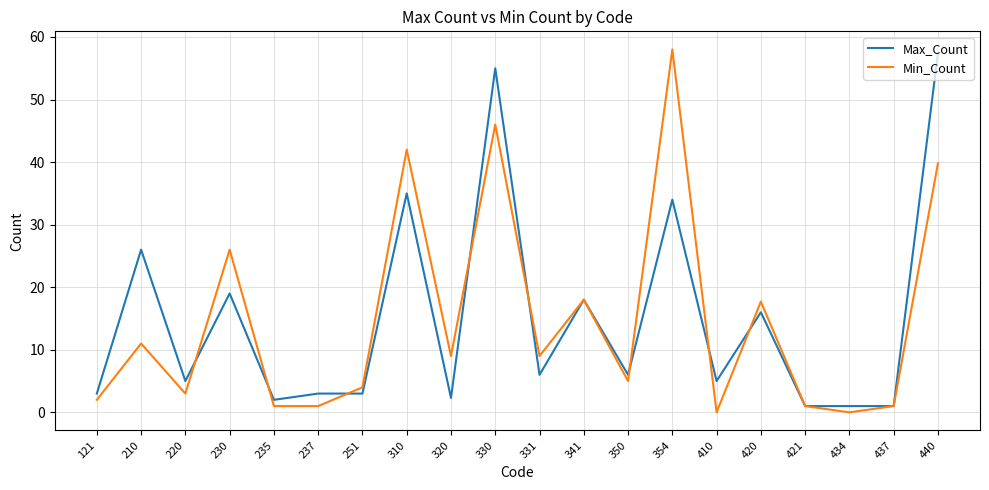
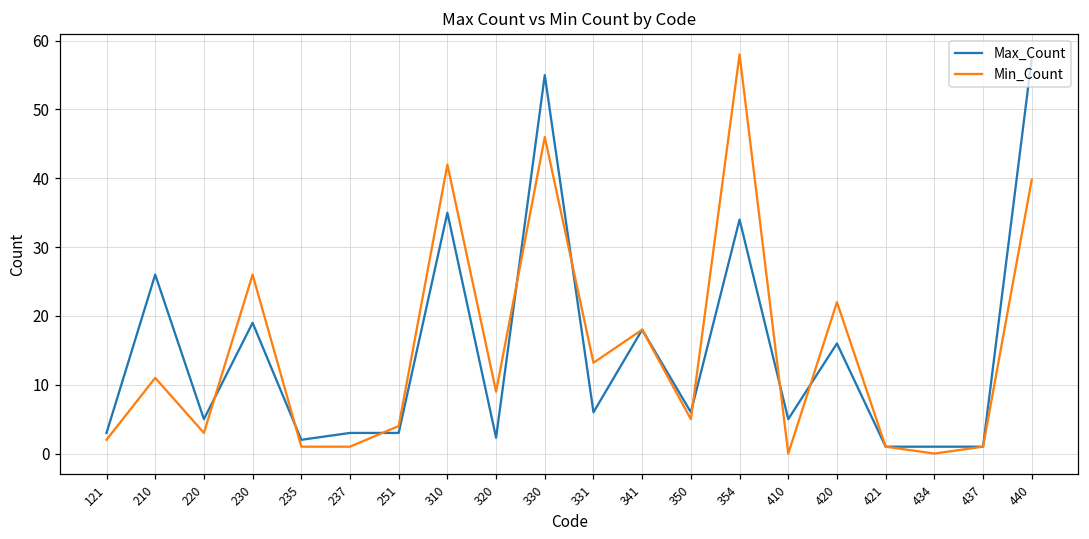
  {
    "Max_Count": {
      "121": 3,
      "210": 26,
      "220": 5,
      "230": 19,
      "235": 2,
      "237": 3,
      "251": 3,
      "310": 35,
      "320": 2,
      "330": 55,
      "331": 6,
      "350": 6,
      "354": 34,
      "410": 5,
      "420": 16,
      "434": 1
    },
    "Min_Count": {
      "121": 2,
      "210": 11,
      "220": 3,
      "230": 26,
      "235": 1,
      "237": 1,
      "251": 4,
      "310": 42,
      "320": 9,
      "330": 46,
-     "331": 9,
+     "331": 13,
      "350": 5,
      "354": 58,
      "410": 0,
-     "420": 18,
+     "420": 22,
      "434": 0,
      "440": 40
    }
  }
